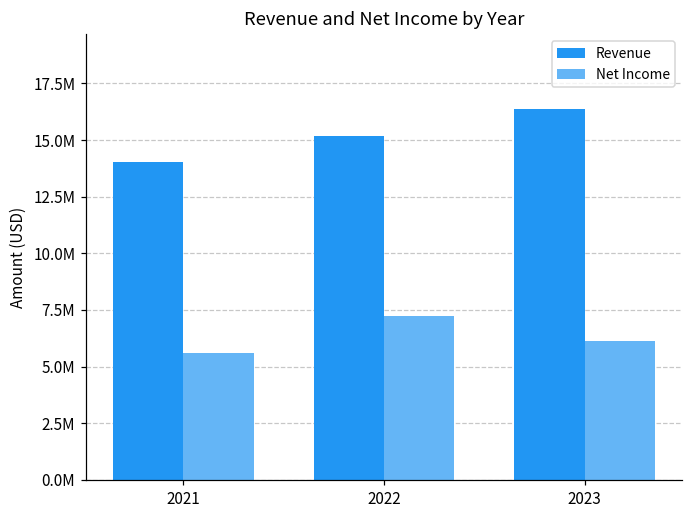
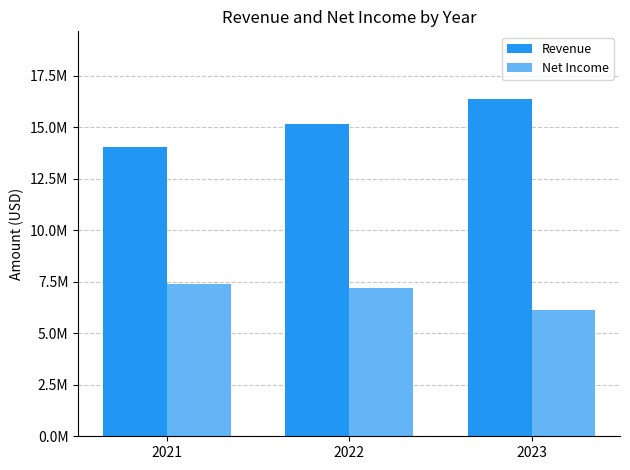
  {
    "Revenue": {
      "2021": 14000000,
      "2022": 15200000,
      "2023": 16400000
    },
    "Net Income": {
-     "2021": 5600000,
+     "2021": 7400000,
      "2022": 7200000,
      "2023": 6200000
    }
  }
